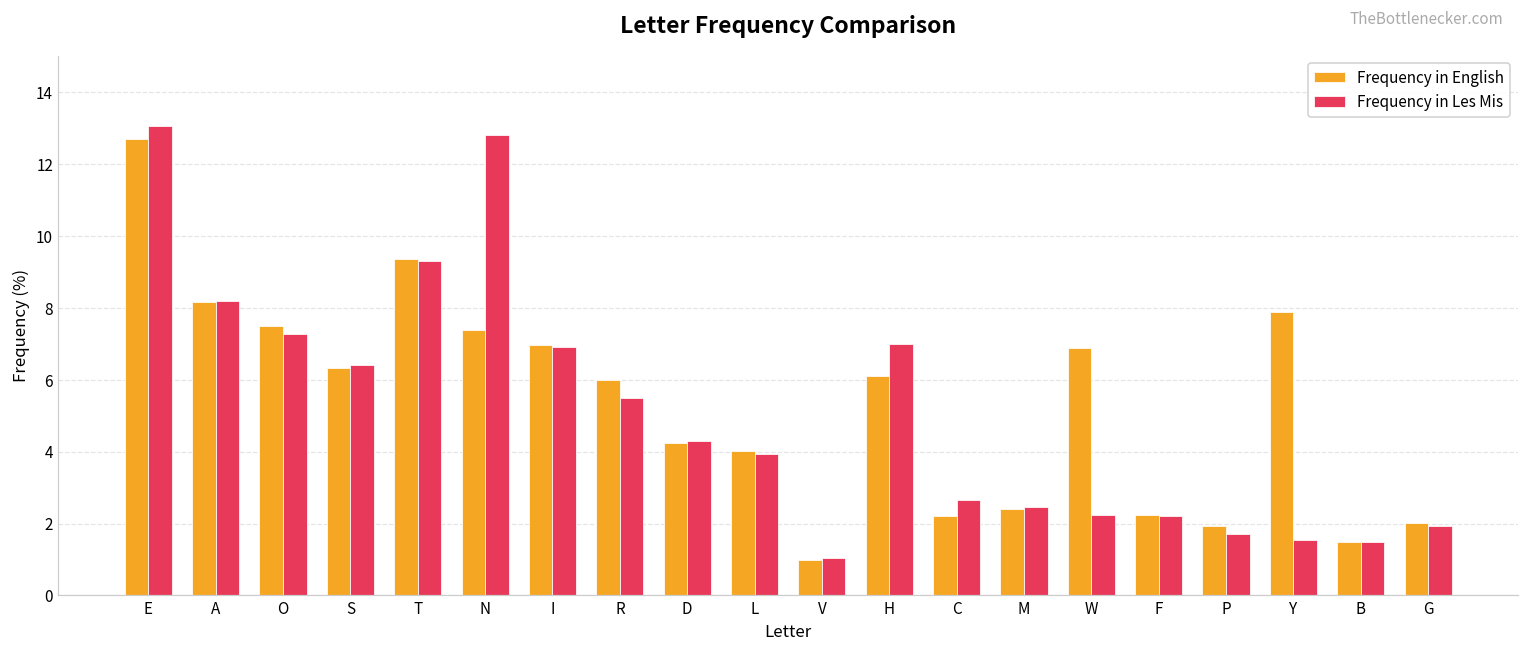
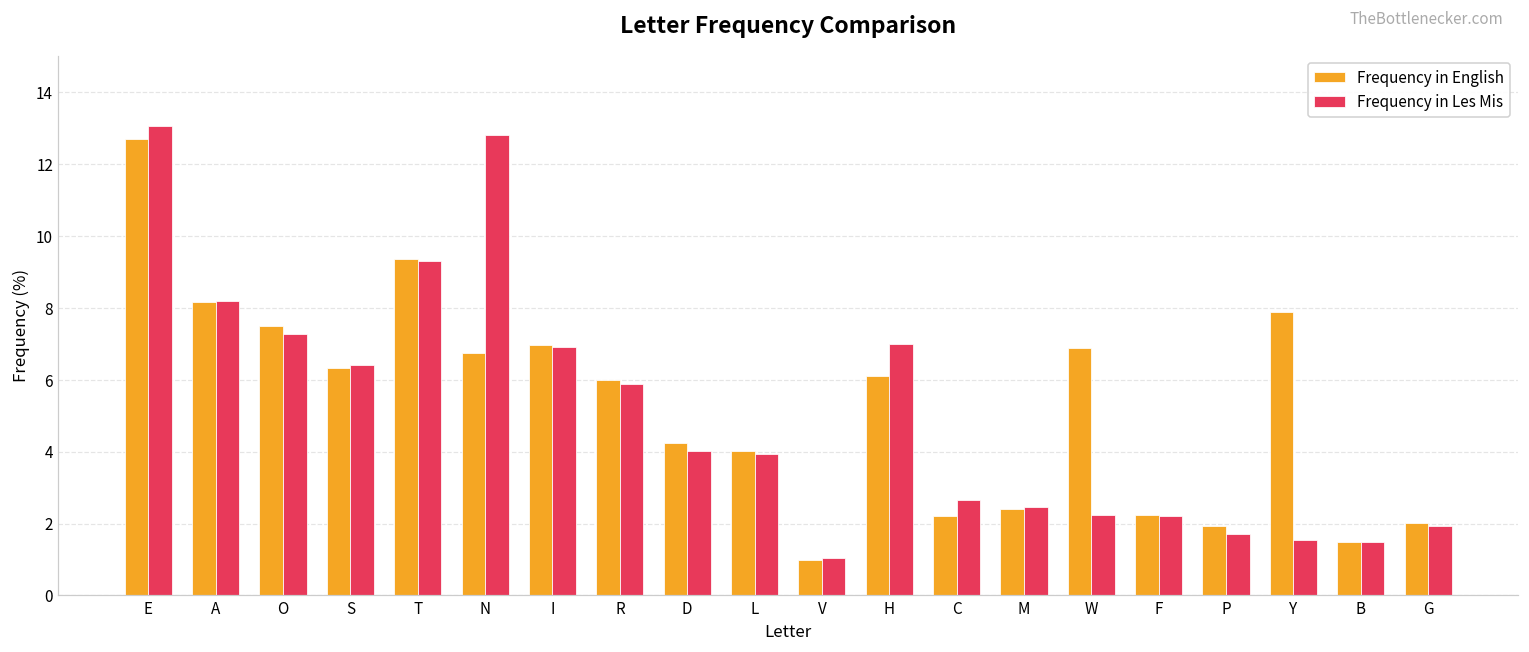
  {
    "Frequency in English": {
      "E": 12.7,
      "A": 8.2,
      "O": 7.5,
      "S": 6.3,
      "T": 9.4,
-     "N": 7.4,
+     "N": 6.7,
      "I": 7.0,
      "R": 6.0,
      "D": 4.3,
      "L": 4.0,
      "V": 1.0,
      "H": 6.1,
      "C": 2.2,
      "M": 2.4,
      "W": 6.9,
      "F": 2.2,
      "P": 1.9,
      "Y": 7.9,
      "B": 1.5,
      "G": 2.0
    },
    "Frequency in Les Mis": {
      "E": 13.1,
      "A": 8.2,
      "O": 7.3,
      "S": 6.4,
      "T": 9.3,
      "N": 12.8,
      "I": 6.9,
-     "R": 5.5,
-     "D": 4.3,
+     "R": 5.9,
+     "D": 4.0,
      "L": 3.9,
      "V": 1.0,
      "H": 7.0,
      "C": 2.7,
      "M": 2.5,
      "W": 2.2,
      "F": 2.2,
      "P": 1.7,
      "Y": 1.5,
      "B": 1.5,
      "G": 1.9
    }
  }
